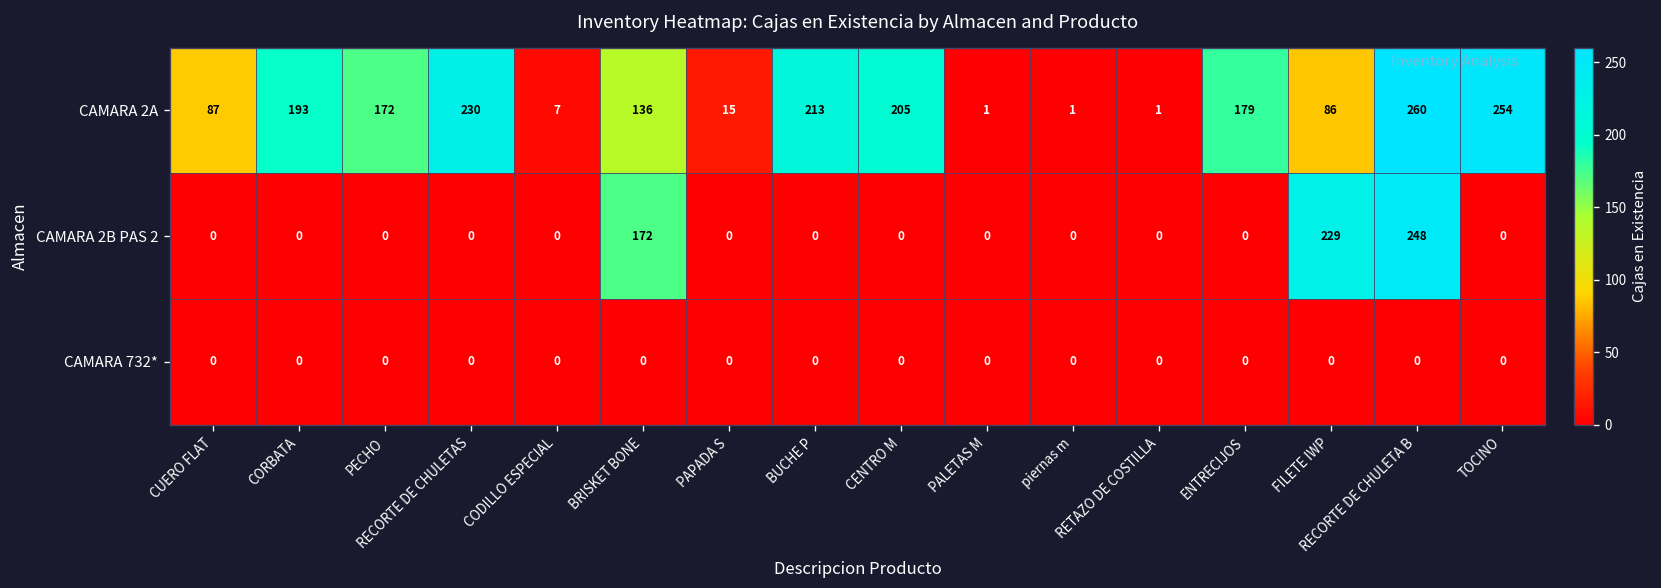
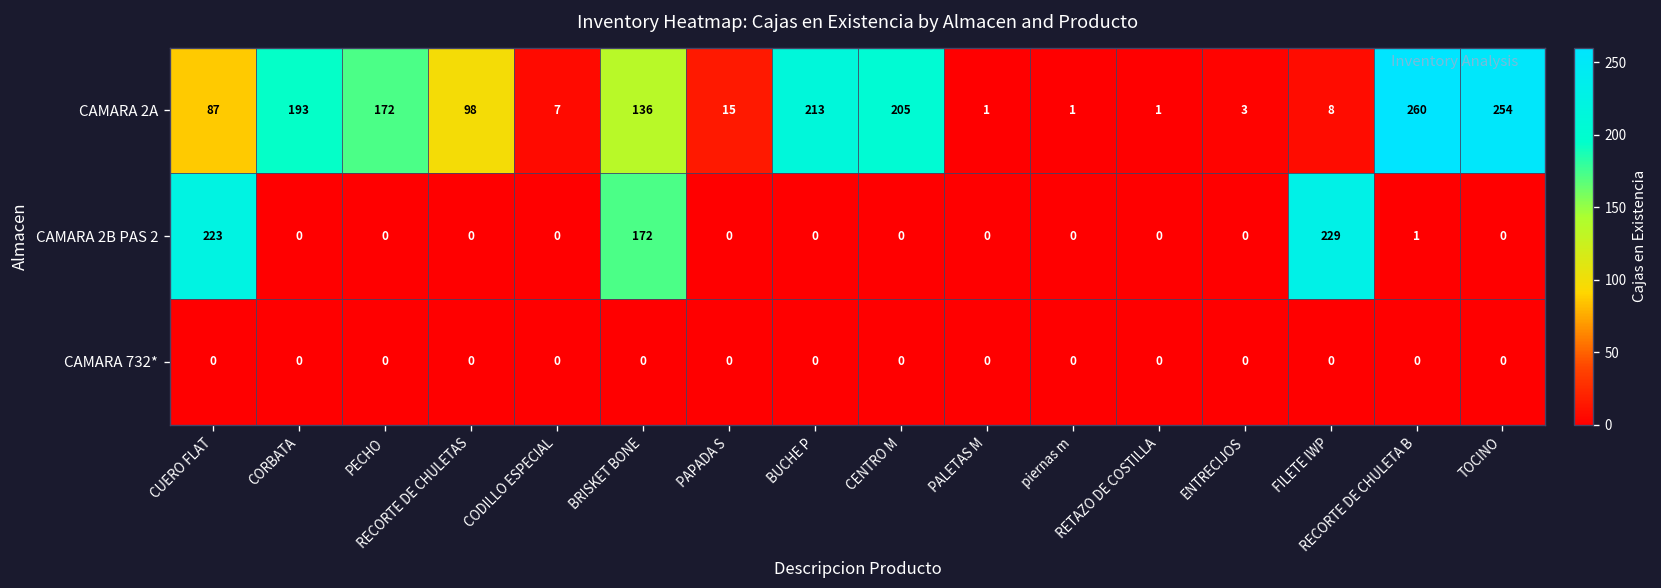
  {
    "CAMARA 2A": {
      "CUERO FLAT": 87,
      "CORBATA": 193,
      "PECHO": 172,
-     "RECORTE DE CHULETAS": 230,
+     "RECORTE DE CHULETAS": 98,
      "CODILLO ESPECIAL": 7,
      "BRISKET BONE": 136,
      "PAPADA S": 15,
      "BUCHE P": 213,
      "CENTRO M": 205,
      "PALETAS M": 1,
      "piernas m": 1,
      "RETAZO DE COSTILLA": 1,
-     "ENTRECIJOS": 179,
-     "FILETE IWP": 86,
+     "ENTRECIJOS": 3,
+     "FILETE IWP": 8,
      "TOCINO": 254
    },
    "CAMARA 2B PAS 2": {
-     "CUERO FLAT": 0,
+     "CUERO FLAT": 223,
      "CORBATA": 0,
      "PECHO": 0,
      "RECORTE DE CHULETAS": 0,
      "CODILLO ESPECIAL": 0,
      "BRISKET BONE": 172,
      "PAPADA S": 0,
      "BUCHE P": 0,
      "CENTRO M": 0,
      "PALETAS M": 0,
      "piernas m": 0,
      "RETAZO DE COSTILLA": 0,
      "ENTRECIJOS": 0,
      "FILETE IWP": 229,
-     "RECORTE DE CHULETA B": 248,
+     "RECORTE DE CHULETA B": 1,
      "TOCINO": 0
    },
    "CAMARA 732*": {
      "CUERO FLAT": 0,
      "CORBATA": 0,
      "PECHO": 0,
      "RECORTE DE CHULETAS": 0,
      "CODILLO ESPECIAL": 0,
      "BRISKET BONE": 0,
      "PAPADA S": 0,
      "BUCHE P": 0,
      "CENTRO M": 0,
      "PALETAS M": 0,
      "piernas m": 0,
      "RETAZO DE COSTILLA": 0,
      "ENTRECIJOS": 0,
      "FILETE IWP": 0,
      "RECORTE DE CHULETA B": 0,
      "TOCINO": 0
    }
  }
